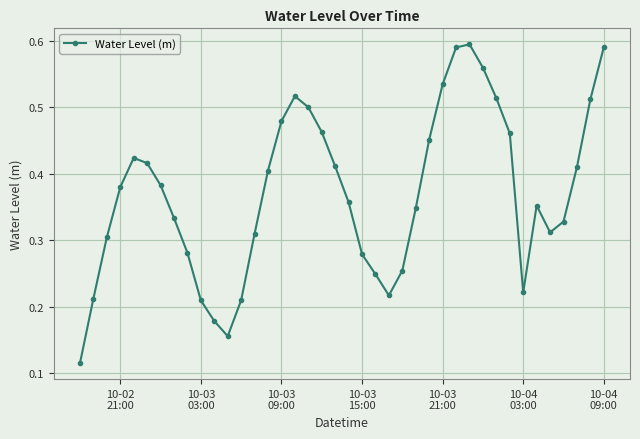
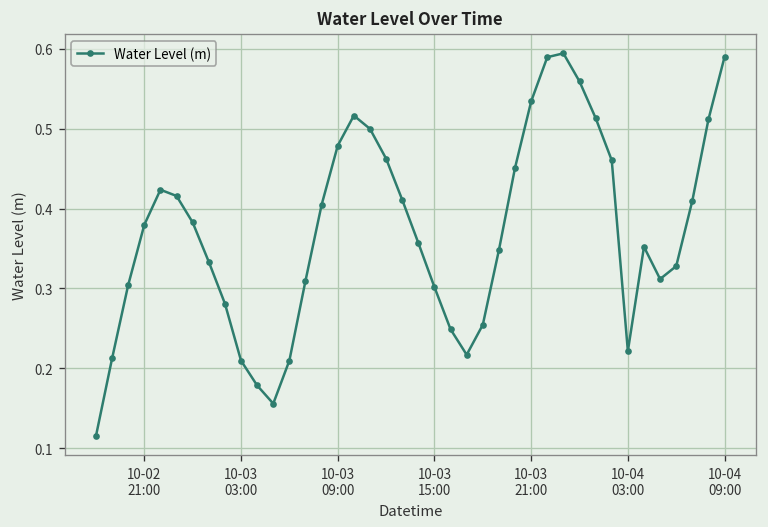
  {
    "10-02 21:00": 0.38,
    "10-03 03:00": 0.21,
    "10-03 09:00": 0.48,
-   "10-03 15:00": 0.28,
+   "10-03 15:00": 0.30,
    "10-03 21:00": 0.53,
    "10-04 03:00": 0.22,
    "10-04 09:00": 0.59
  }
